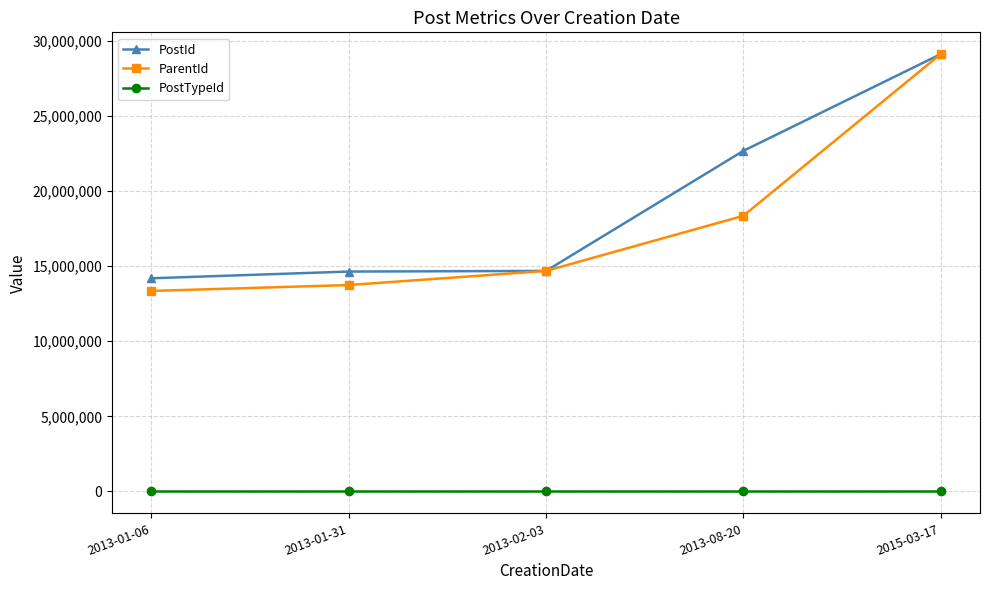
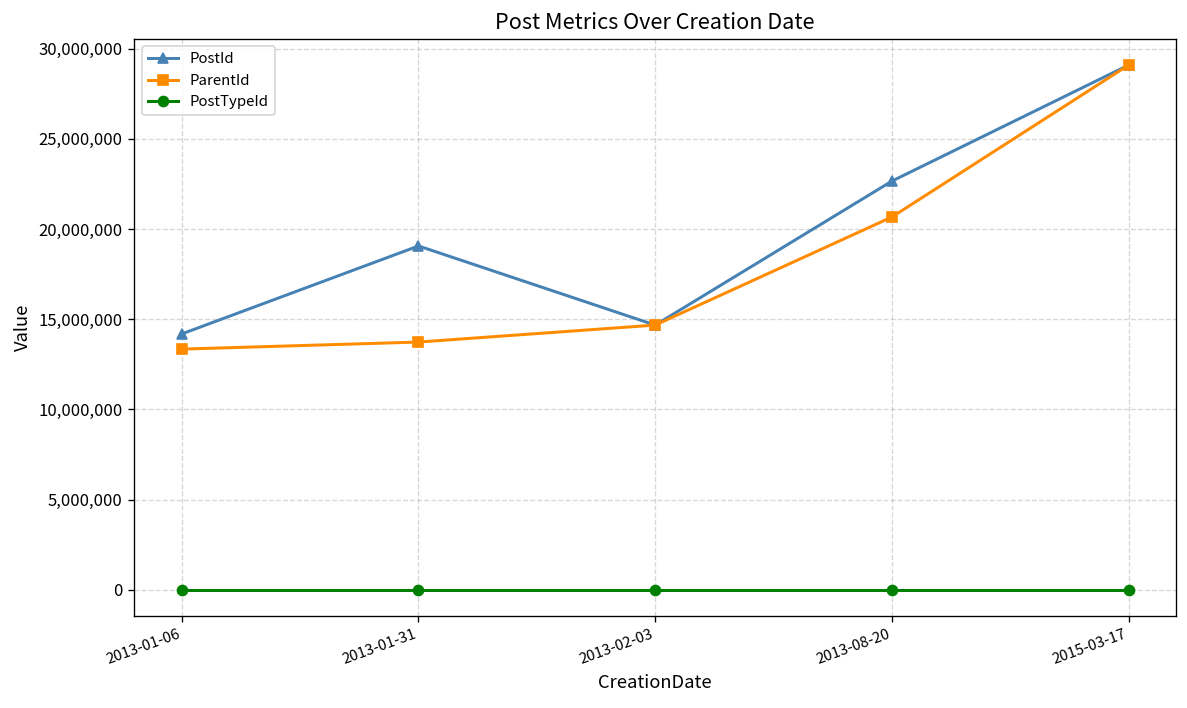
  {
    "PostId": {
      "2013-01-06": "14,200,000",
-     "2013-01-31": "14,600,000",
+     "2013-01-31": "19,100,000",
      "2013-08-20": "22,700,000"
    },
    "ParentId": {
      "2013-01-06": "13,300,000",
      "2013-01-31": "13,700,000",
-     "2013-08-20": "18,300,000"
+     "2013-08-20": "20,700,000"
    },
    "PostTypeId": {
      "2013-01-06": "0",
      "2013-01-31": "0",
      "2013-02-03": "0",
      "2013-08-20": "0",
      "2015-03-17": "0"
    }
  }
